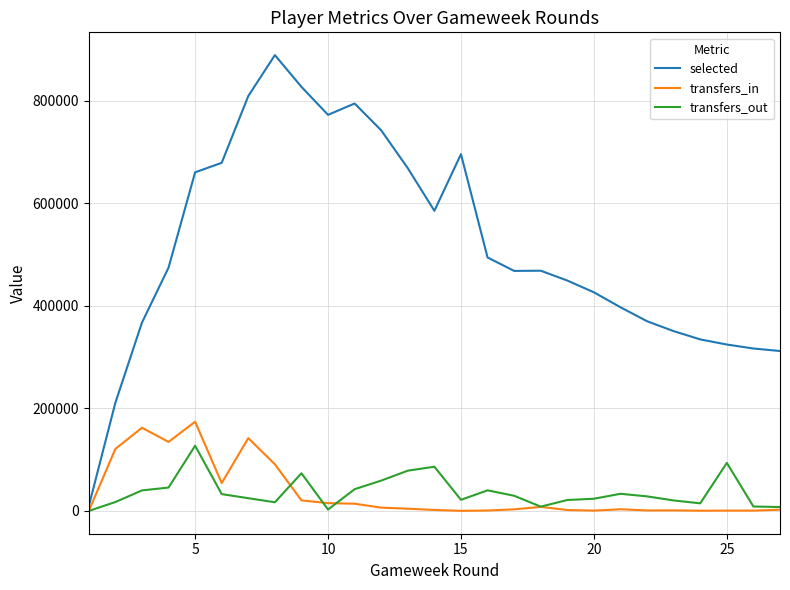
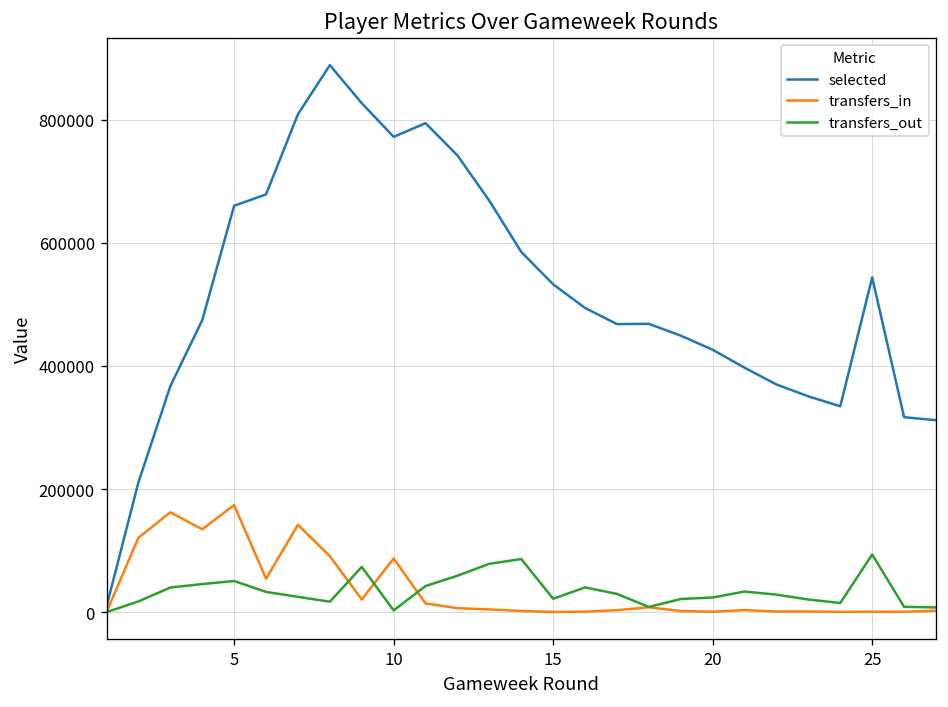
  {
    "selected": {
      "5": 660000,
      "10": 770000,
-     "15": 700000,
+     "15": 530000,
      "20": 430000,
-     "25": 320000
+     "25": 540000
    },
    "transfers_in": {
      "5": 170000,
-     "10": 20000,
+     "10": 90000,
      "15": 0,
      "20": 0,
      "25": 0
    },
    "transfers_out": {
-     "5": 130000,
+     "5": 50000,
      "10": 0,
      "15": 20000,
      "20": 20000,
      "25": 90000
    }
  }
